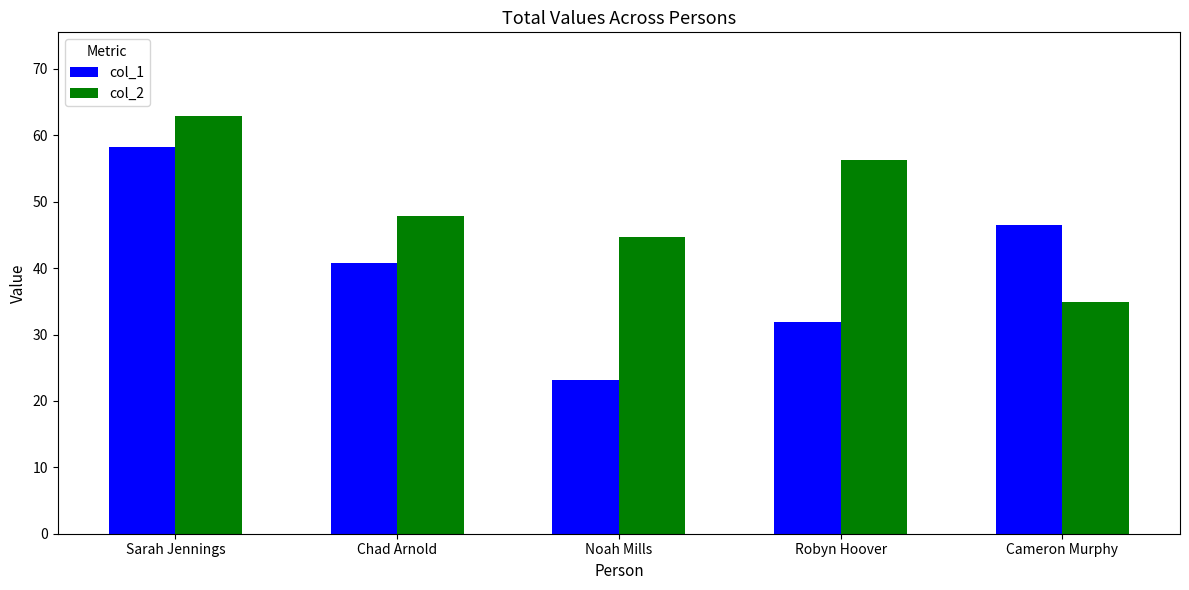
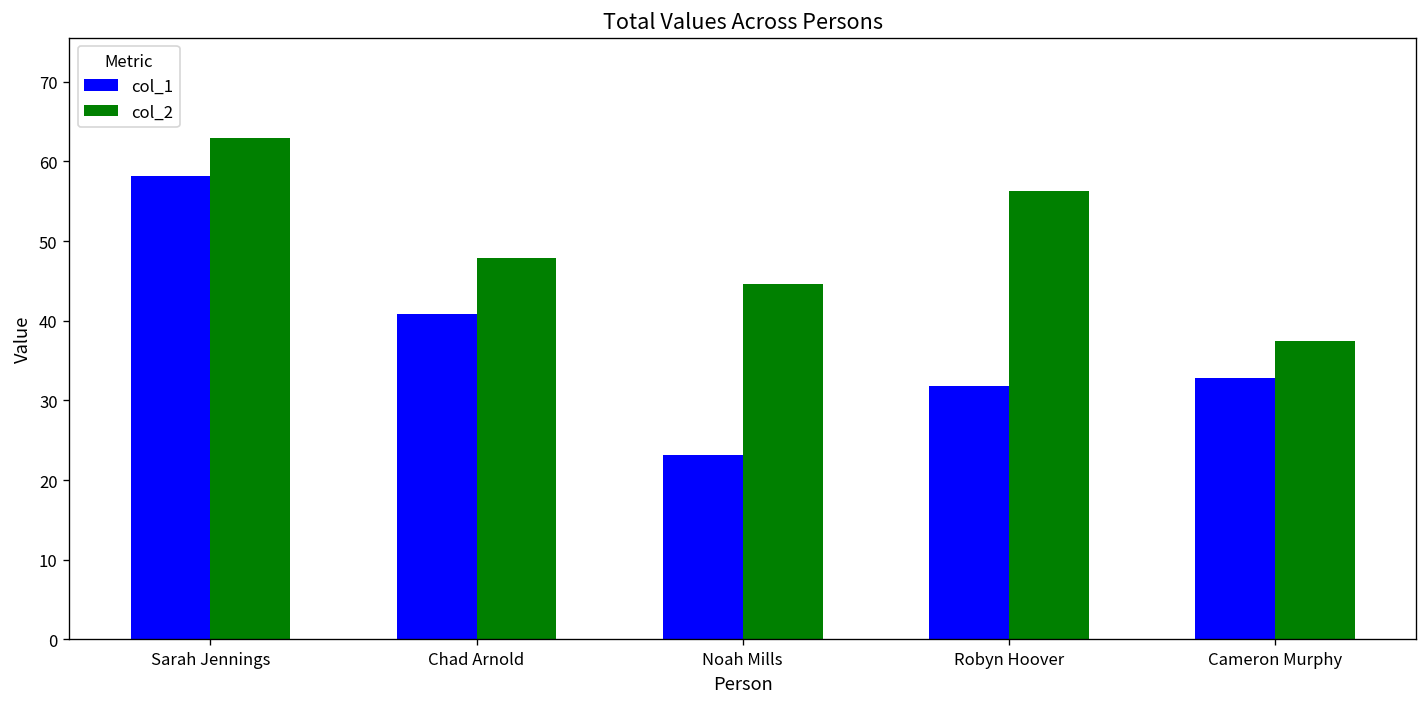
  {
    "col_1": {
      "Sarah Jennings": 58,
      "Chad Arnold": 41,
      "Noah Mills": 23,
      "Robyn Hoover": 32,
-     "Cameron Murphy": 47
+     "Cameron Murphy": 33
    },
    "col_2": {
      "Sarah Jennings": 63,
      "Chad Arnold": 48,
      "Noah Mills": 45,
      "Robyn Hoover": 56,
-     "Cameron Murphy": 35
+     "Cameron Murphy": 37
    }
  }
